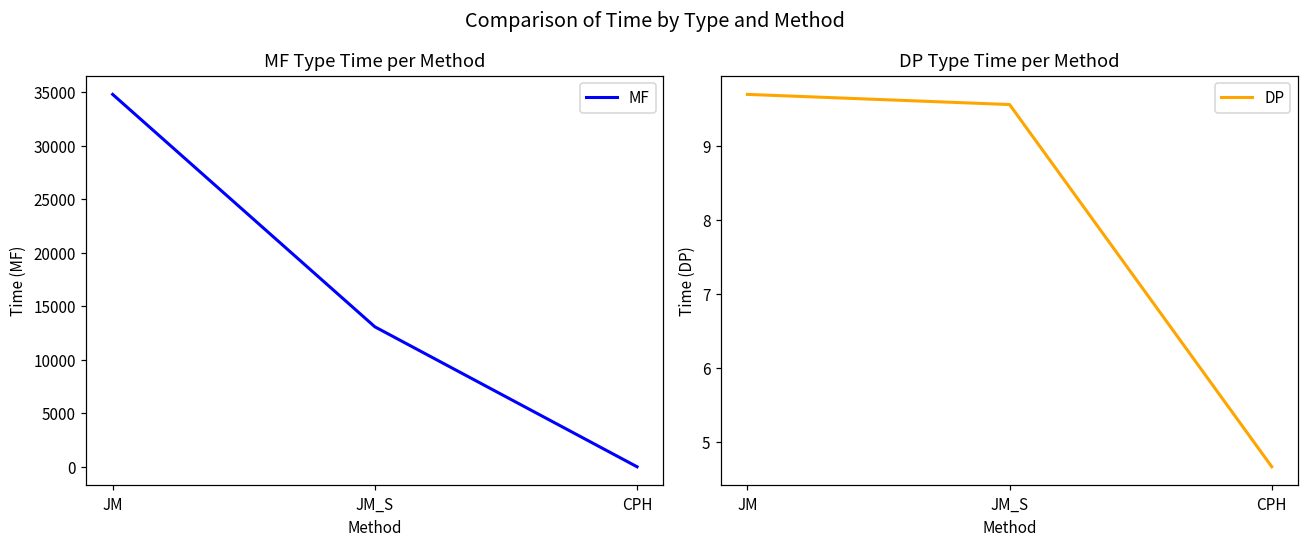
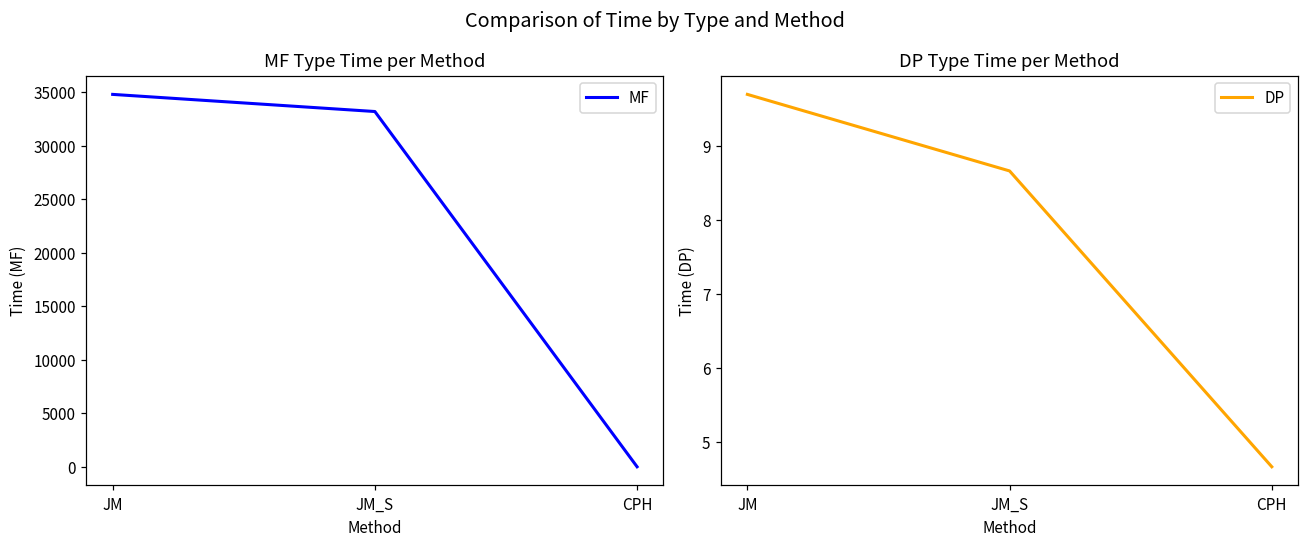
  {
    "MF Type Time per Method": {
      "JM": 35000,
-     "JM_S": 13000,
+     "JM_S": 33000,
      "CPH": 0
    },
    "DP Type Time per Method": {
      "JM": 9.7,
-     "JM_S": 9.6,
+     "JM_S": 8.7,
      "CPH": 4.7
    }
  }
